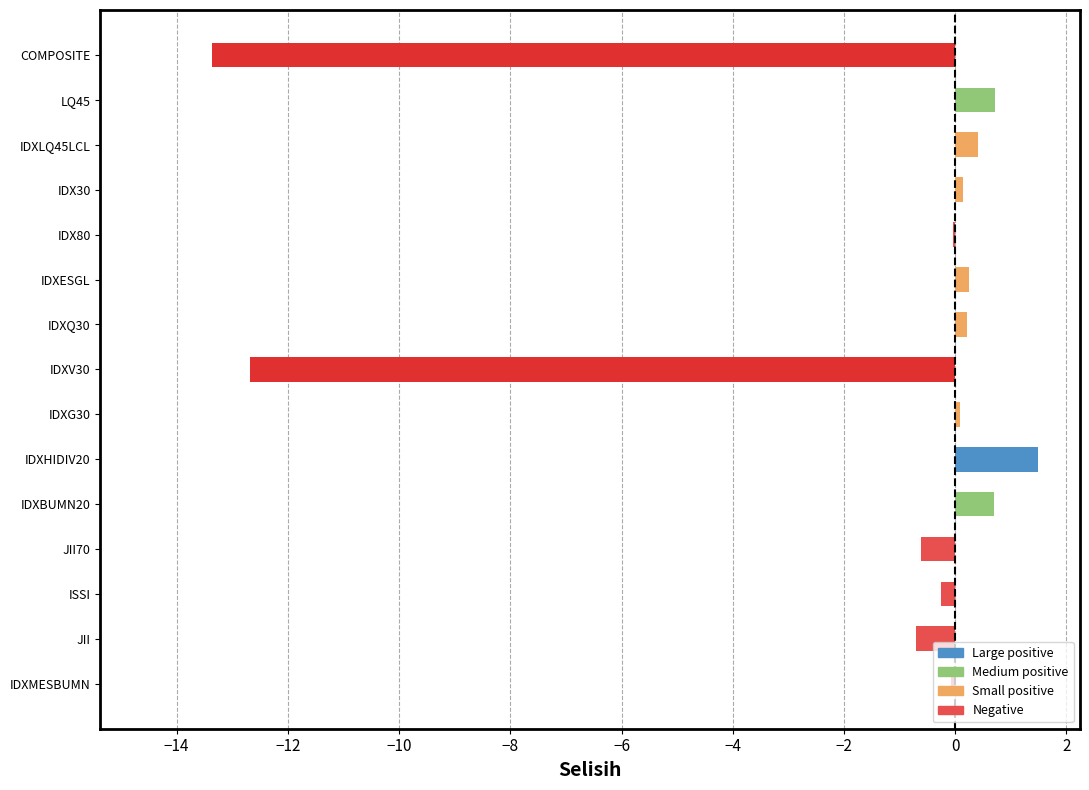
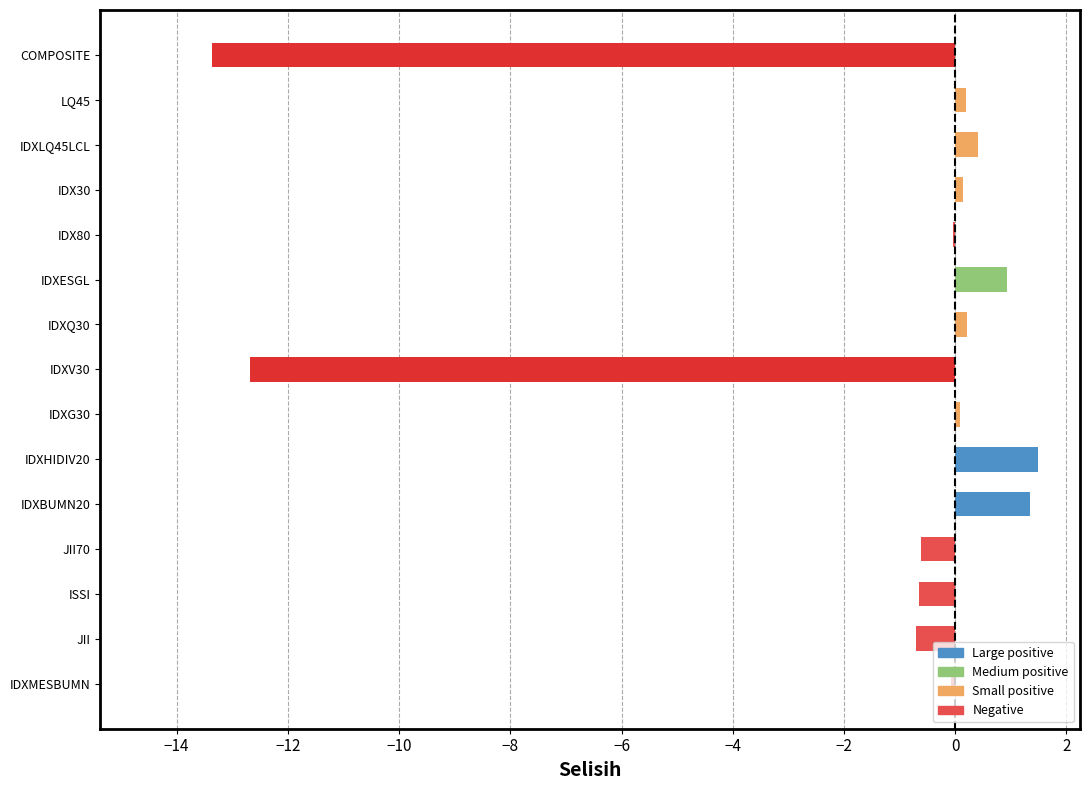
  {
    "COMPOSITE": -13.4,
-   "LQ45": 0.7,
+   "LQ45": 0.2,
    "IDXLQ45LCL": 0.4,
    "IDX30": 0.1,
-   "IDXESGL": 0.3,
+   "IDXESGL": 0.9,
    "IDXQ30": 0.2,
    "IDXV30": -12.7,
    "IDXG30": 0.1,
    "IDXHIDIV20": 1.5,
-   "IDXBUMN20": 0.7,
+   "IDXBUMN20": 1.3,
    "JII70": -0.6,
-   "ISSI": -0.2,
+   "ISSI": -0.7,
    "JII": -0.7
  }
